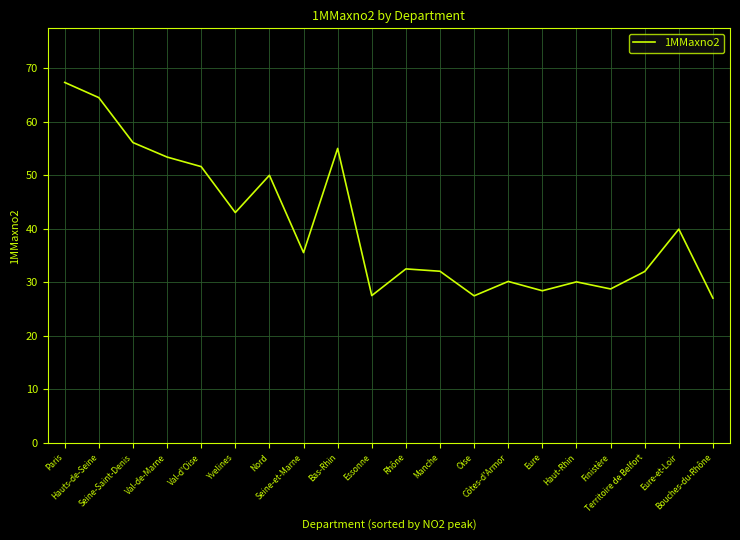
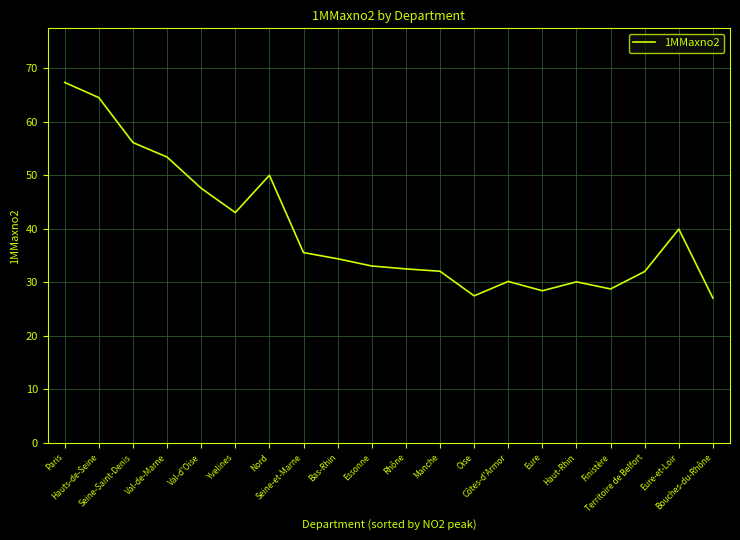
  {
    "Paris": 67,
    "Hauts-de-Seine": 64,
    "Seine-Saint-Denis": 56,
    "Val-de-Marne": 53,
-   "Val-d'Oise": 52,
+   "Val-d'Oise": 48,
    "Yvelines": 43,
    "Nord": 50,
    "Seine-et-Marne": 36,
-   "Bas-Rhin": 55,
-   "Essonne": 28,
+   "Bas-Rhin": 34,
+   "Essonne": 33,
    "Rhône": 33,
    "Manche": 32,
    "Oise": 27,
    "Côtes-d'Armor": 30,
    "Eure": 28,
    "Haut-Rhin": 30,
    "Finistère": 29,
    "Territoire de Belfort": 32,
    "Eure-et-Loir": 40,
    "Bouches-du-Rhône": 27
  }
